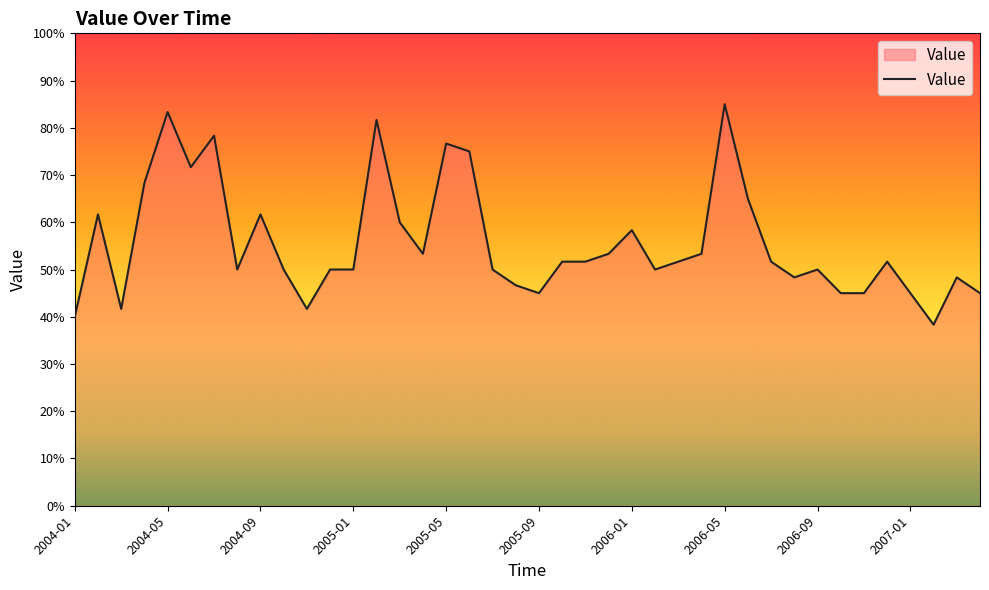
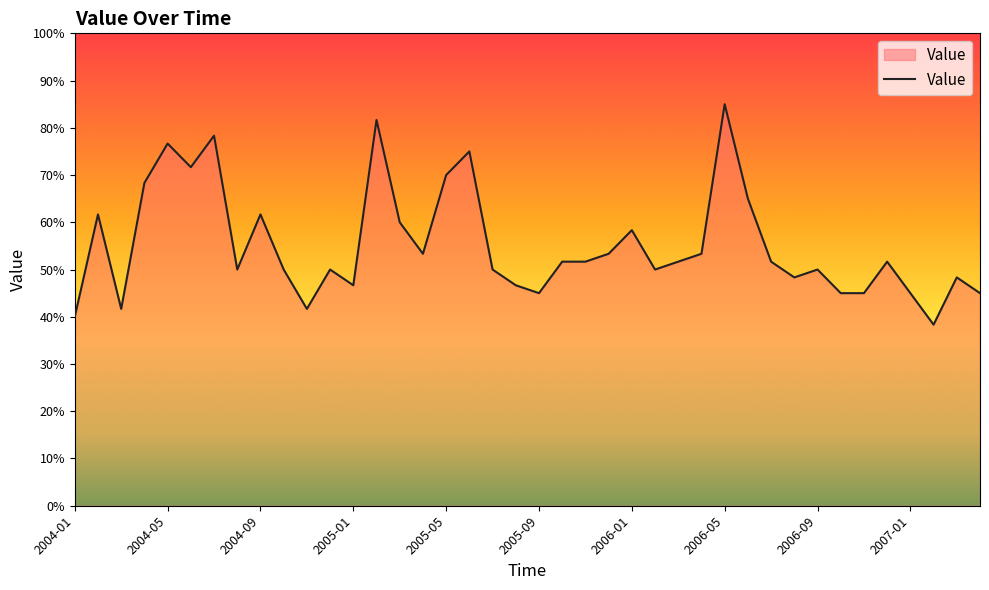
  {
    "2004-01": "40%",
-   "2004-05": "83%",
+   "2004-05": "77%",
    "2004-09": "62%",
-   "2005-01": "50%",
-   "2005-05": "77%",
+   "2005-01": "47%",
+   "2005-05": "70%",
    "2005-09": "45%",
    "2006-01": "58%",
    "2006-05": "85%",
    "2006-09": "50%",
    "2007-01": "45%"
  }
